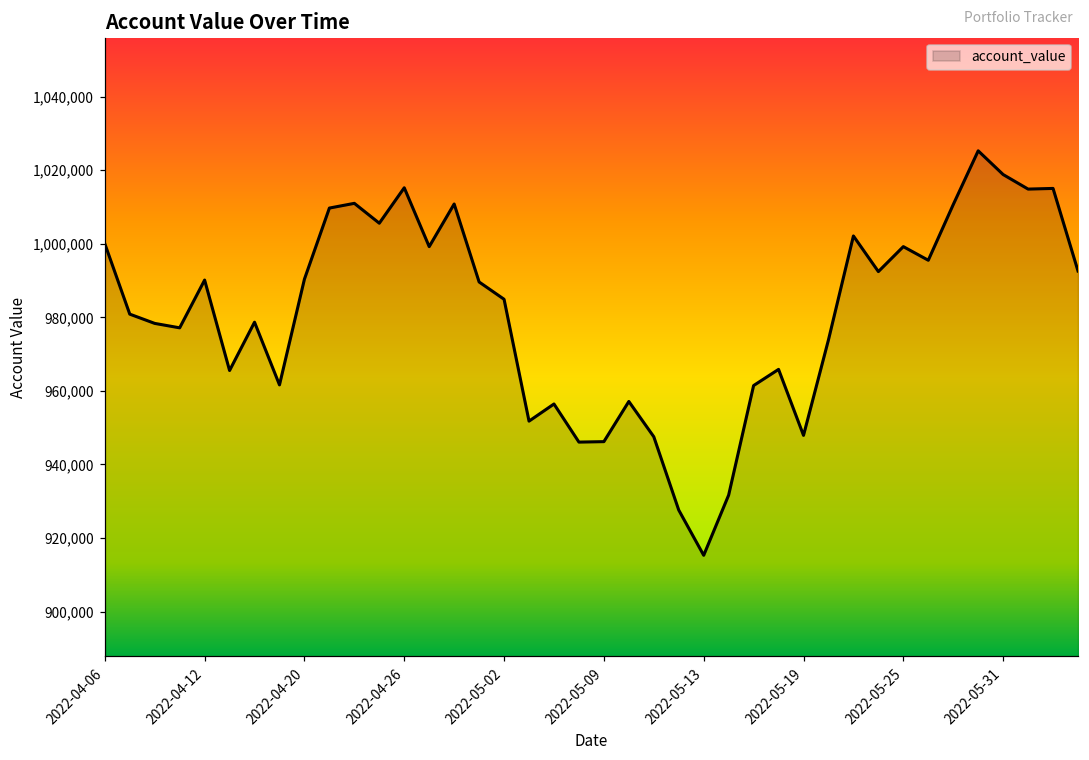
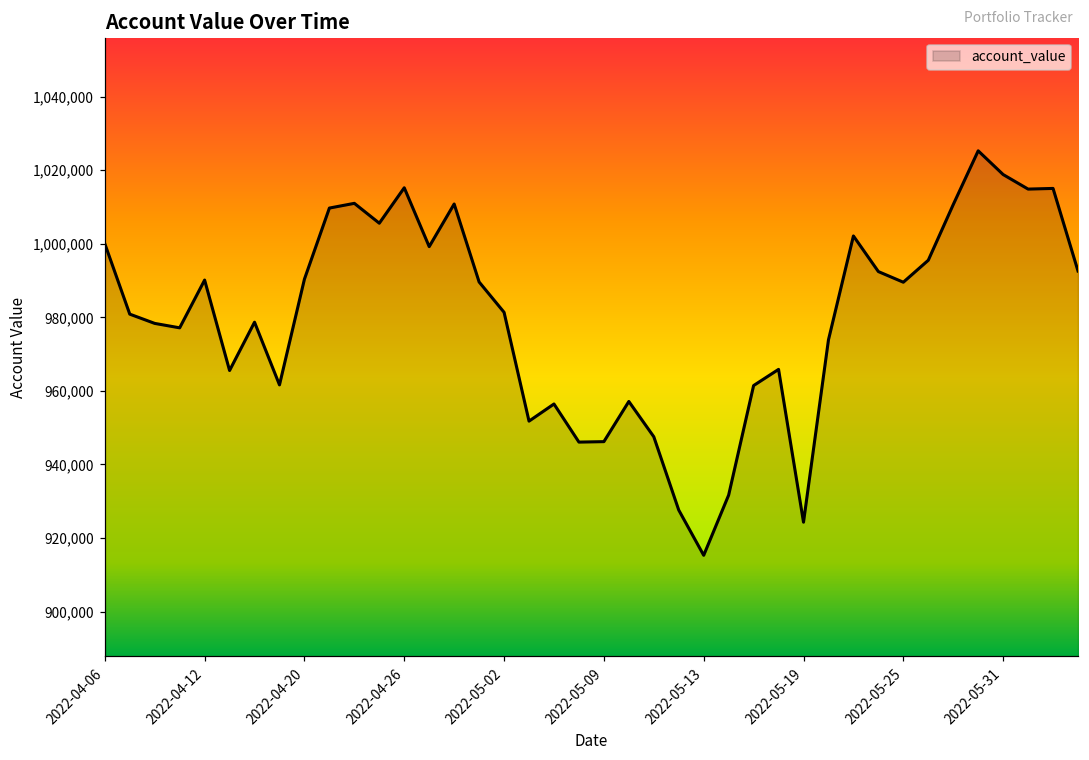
  {
    "2022-04-06": "1,000,000",
    "2022-04-12": "990,000",
    "2022-04-20": "990,000",
    "2022-04-26": "1,015,000",
-   "2022-05-02": "985,000",
+   "2022-05-02": "981,000",
    "2022-05-09": "946,000",
    "2022-05-13": "915,000",
-   "2022-05-19": "948,000",
-   "2022-05-25": "999,000",
+   "2022-05-19": "924,000",
+   "2022-05-25": "990,000",
    "2022-05-31": "1,019,000"
  }
